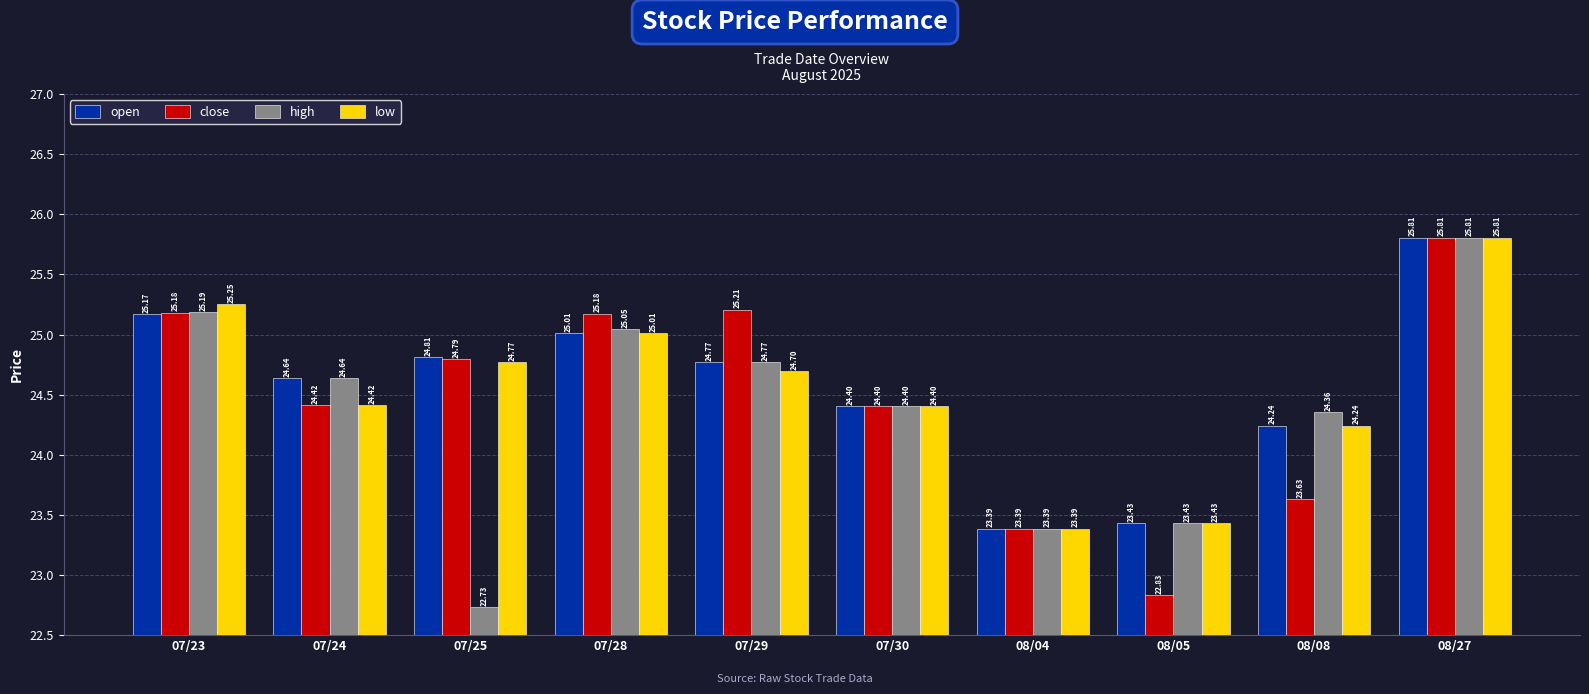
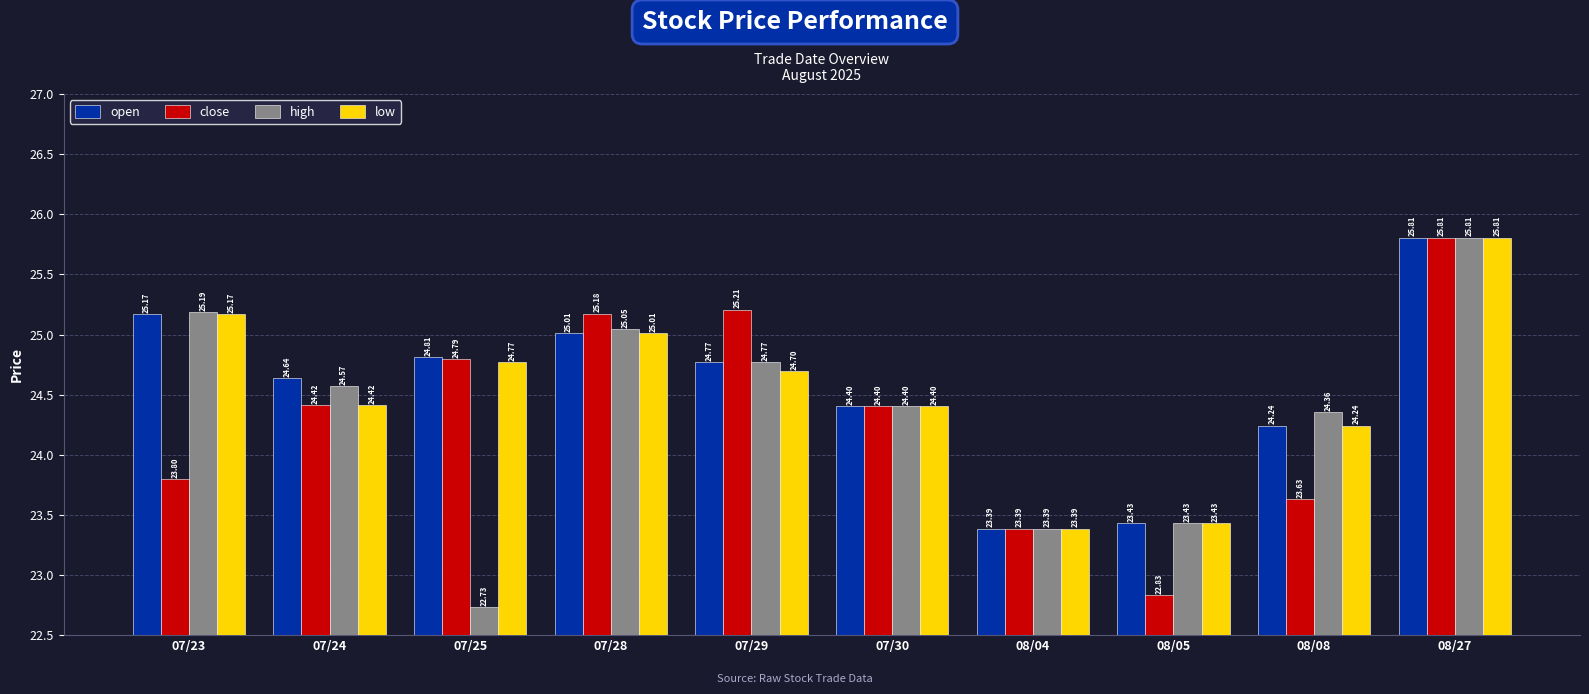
  {
    "open": {
      "07/23": 25.17,
      "07/24": 24.64,
      "07/25": 24.81,
      "07/28": 25.01,
      "07/29": 24.77,
      "07/30": 24.40,
      "08/04": 23.39,
      "08/05": 23.43,
      "08/08": 24.24,
      "08/27": 25.81
    },
    "close": {
-     "07/23": 25.18,
+     "07/23": 23.80,
      "07/24": 24.42,
      "07/25": 24.79,
      "07/28": 25.18,
      "07/29": 25.21,
      "07/30": 24.40,
      "08/04": 23.39,
      "08/05": 22.83,
      "08/08": 23.63,
      "08/27": 25.81
    },
    "high": {
      "07/23": 25.19,
-     "07/24": 24.64,
+     "07/24": 24.57,
      "07/25": 22.73,
      "07/28": 25.05,
      "07/29": 24.77,
      "07/30": 24.40,
      "08/04": 23.39,
      "08/05": 23.43,
      "08/08": 24.36,
      "08/27": 25.81
    },
    "low": {
-     "07/23": 25.25,
+     "07/23": 25.17,
      "07/24": 24.42,
      "07/25": 24.77,
      "07/28": 25.01,
      "07/29": 24.70,
      "07/30": 24.40,
      "08/04": 23.39,
      "08/05": 23.43,
      "08/08": 24.24,
      "08/27": 25.81
    }
  }
